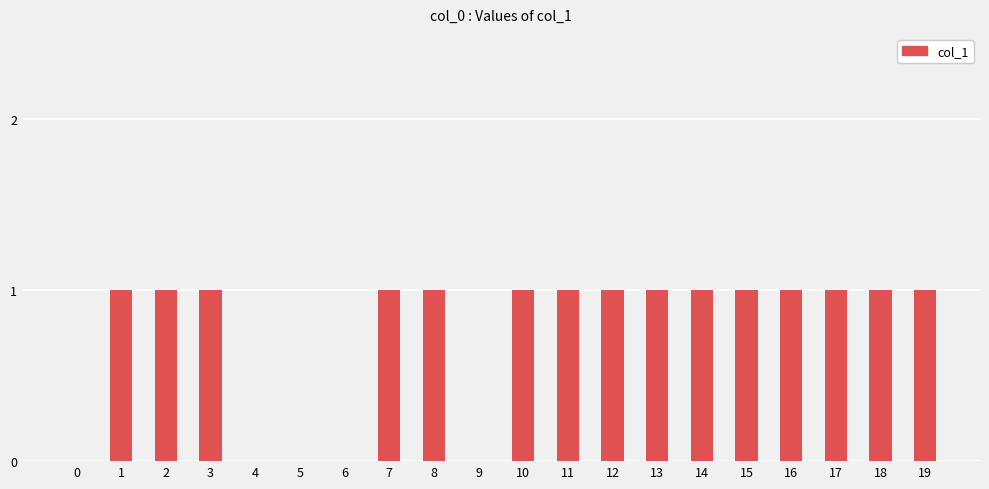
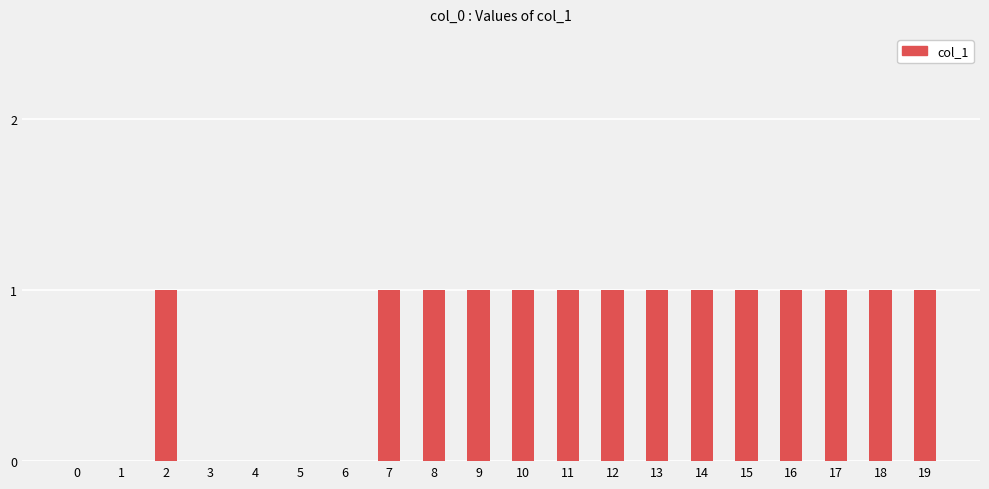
  {
    "0": 0,
-   "1": 1,
+   "1": 0,
    "2": 1,
-   "3": 1,
+   "3": 0,
    "4": 0,
    "5": 0,
    "6": 0,
    "7": 1,
    "8": 1,
-   "9": 0,
+   "9": 1,
    "10": 1,
    "11": 1,
    "12": 1,
    "13": 1,
    "14": 1,
    "15": 1,
    "16": 1,
    "17": 1,
    "18": 1,
    "19": 1
  }
